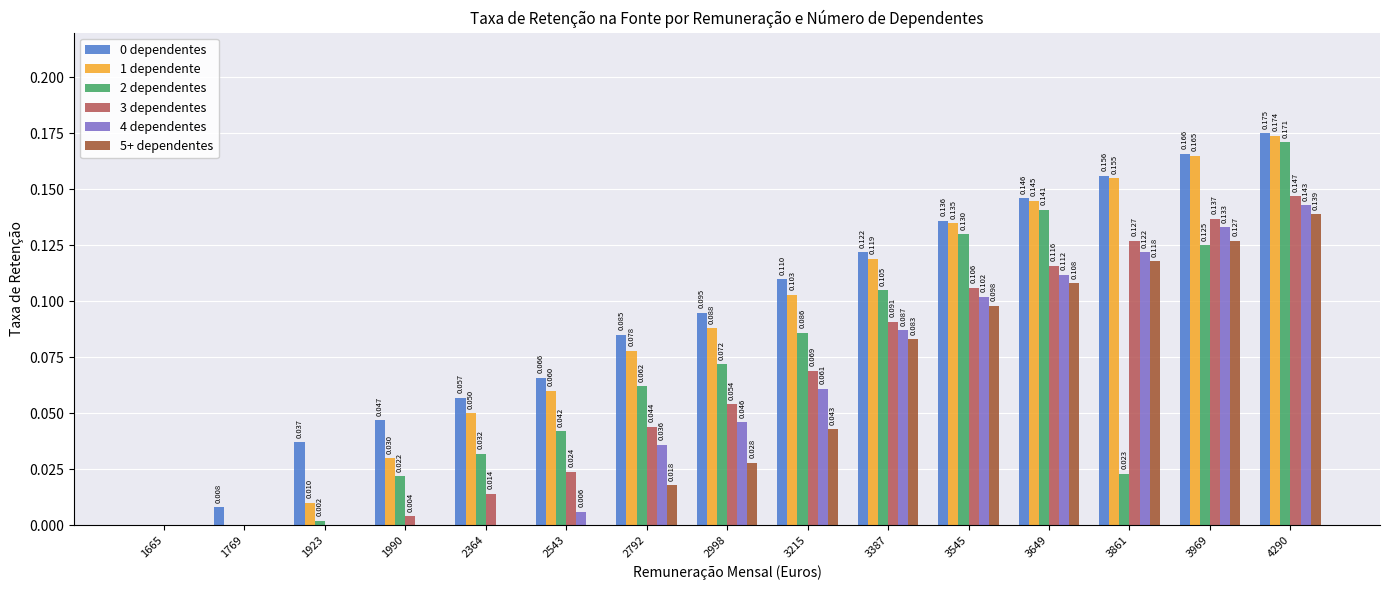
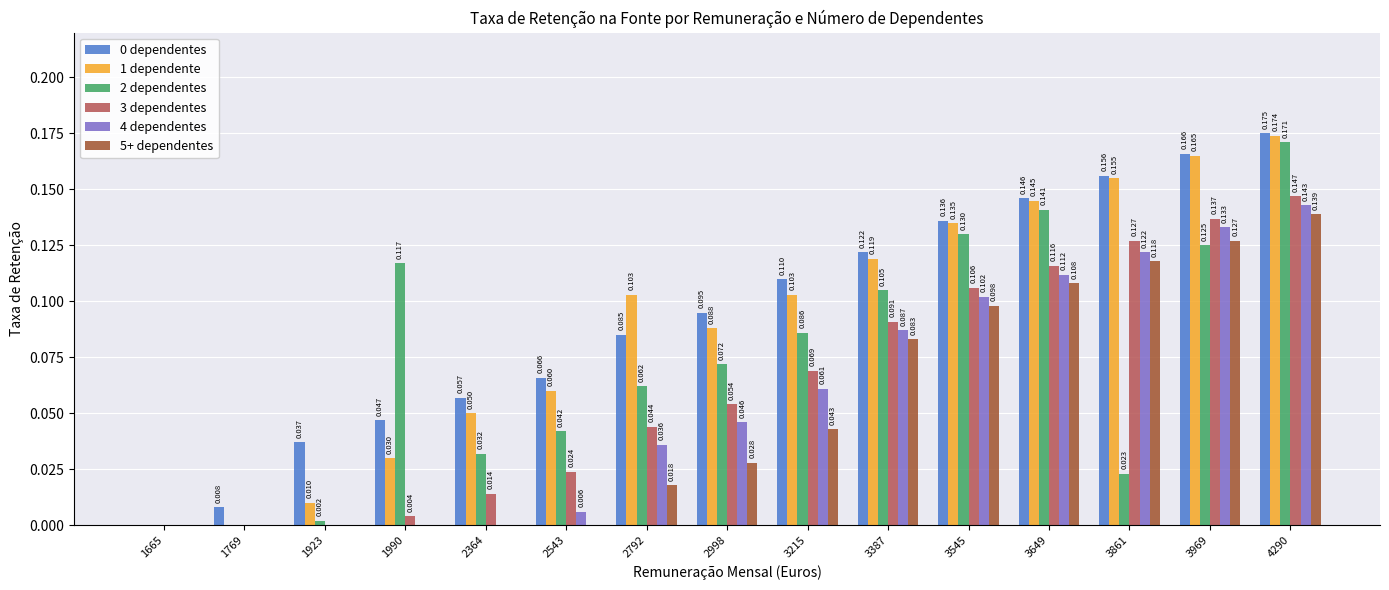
  {
    "1 dependente": {
      "1923": 0.010,
      "1990": 0.030,
      "2364": 0.050,
      "2543": 0.060,
-     "2792": 0.078,
+     "2792": 0.103,
      "2998": 0.088,
      "3215": 0.103,
      "3387": 0.119,
      "3545": 0.135,
      "3649": 0.145,
      "3861": 0.155,
      "3969": 0.165,
      "4290": 0.174
    },
    "2 dependentes": {
      "1923": 0.002,
-     "1990": 0.022,
+     "1990": 0.117,
      "2364": 0.032,
      "2543": 0.042,
      "2792": 0.062,
      "2998": 0.072,
      "3215": 0.086,
      "3387": 0.105,
      "3545": 0.130,
      "3649": 0.141,
      "3861": 0.023,
      "3969": 0.125,
      "4290": 0.171
    }
  }
